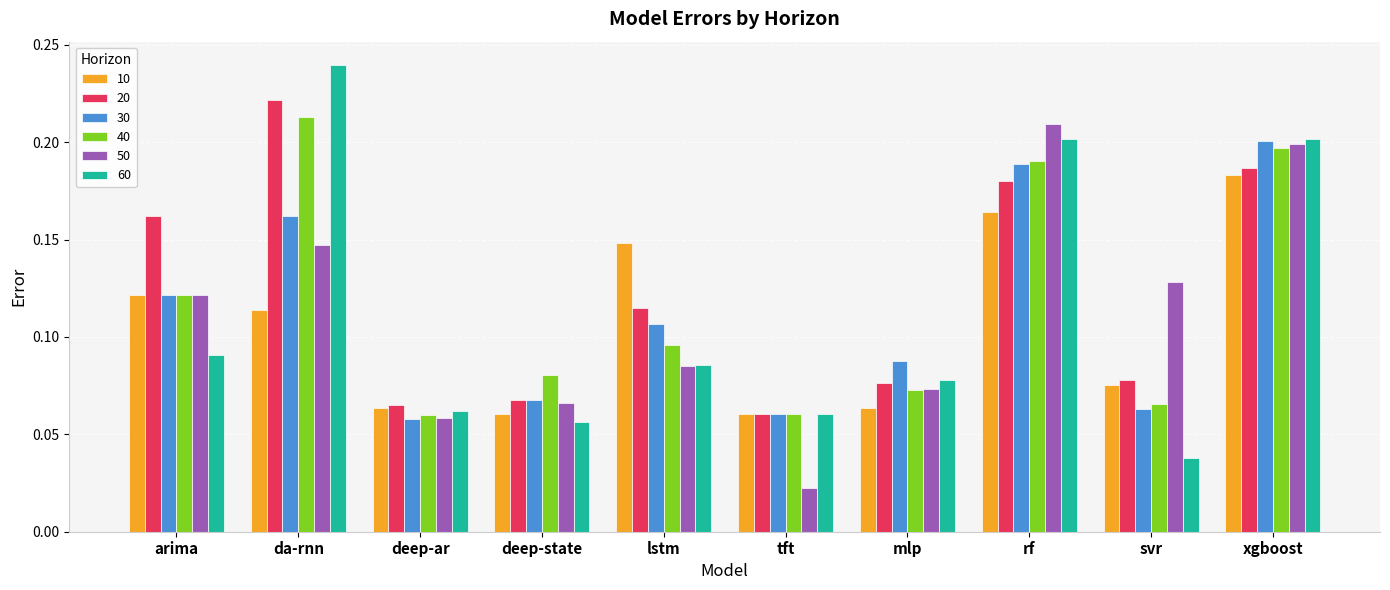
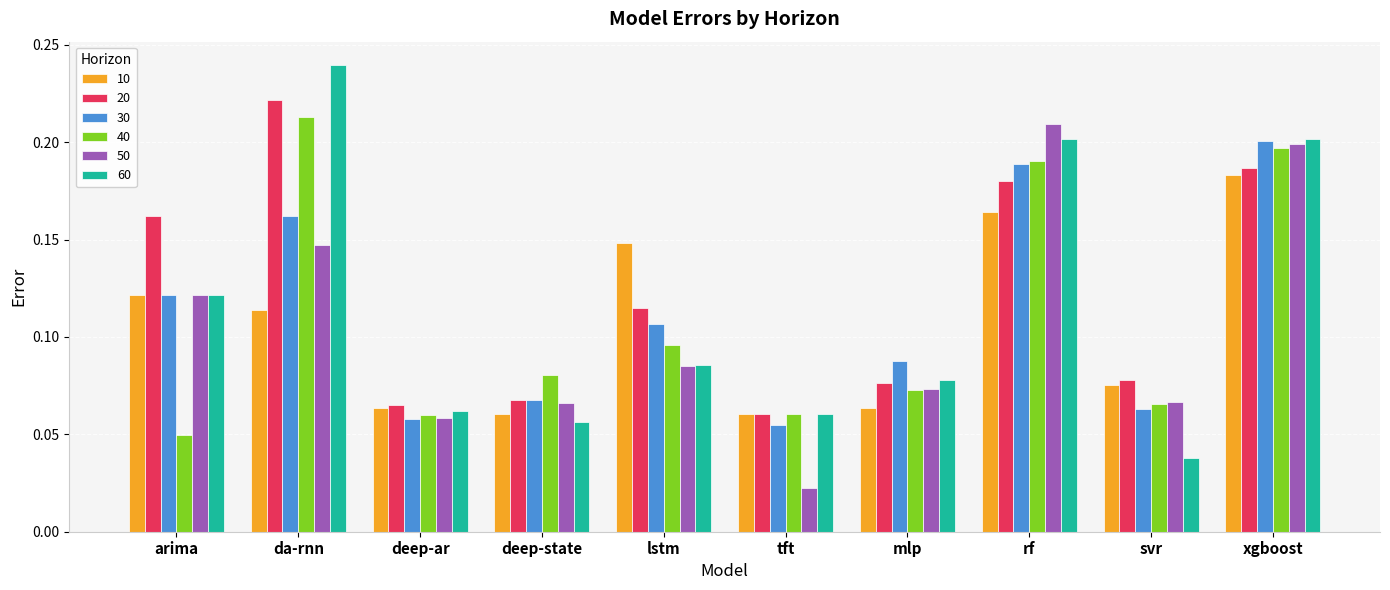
  {
    "10": {
      "arima": 0.121,
      "da-rnn": 0.114,
      "deep-ar": 0.063,
      "deep-state": 0.060,
      "lstm": 0.148,
      "tft": 0.060,
      "mlp": 0.063,
      "rf": 0.164,
      "svr": 0.075,
      "xgboost": 0.183
    },
    "20": {
      "arima": 0.162,
      "da-rnn": 0.221,
      "deep-ar": 0.065,
      "deep-state": 0.068,
      "lstm": 0.115,
      "tft": 0.060,
      "mlp": 0.077,
      "rf": 0.180,
      "svr": 0.078,
      "xgboost": 0.187
    },
    "30": {
      "arima": 0.121,
      "da-rnn": 0.162,
      "deep-ar": 0.058,
      "deep-state": 0.068,
      "lstm": 0.107,
-     "tft": 0.060,
+     "tft": 0.055,
      "mlp": 0.088,
      "rf": 0.189,
      "svr": 0.063,
      "xgboost": 0.201
    },
    "40": {
-     "arima": 0.121,
+     "arima": 0.050,
      "da-rnn": 0.213,
      "deep-ar": 0.060,
      "deep-state": 0.081,
      "lstm": 0.096,
      "tft": 0.061,
      "mlp": 0.073,
      "rf": 0.191,
      "svr": 0.066,
      "xgboost": 0.197
    },
    "50": {
      "arima": 0.121,
      "da-rnn": 0.147,
      "deep-ar": 0.058,
      "deep-state": 0.066,
      "lstm": 0.085,
      "tft": 0.022,
      "mlp": 0.073,
      "rf": 0.209,
-     "svr": 0.128,
+     "svr": 0.066,
      "xgboost": 0.199
    },
    "60": {
-     "arima": 0.091,
+     "arima": 0.121,
      "da-rnn": 0.240,
      "deep-ar": 0.062,
      "deep-state": 0.056,
      "lstm": 0.086,
      "tft": 0.060,
      "mlp": 0.078,
      "rf": 0.202,
      "svr": 0.038,
      "xgboost": 0.202
    }
  }
